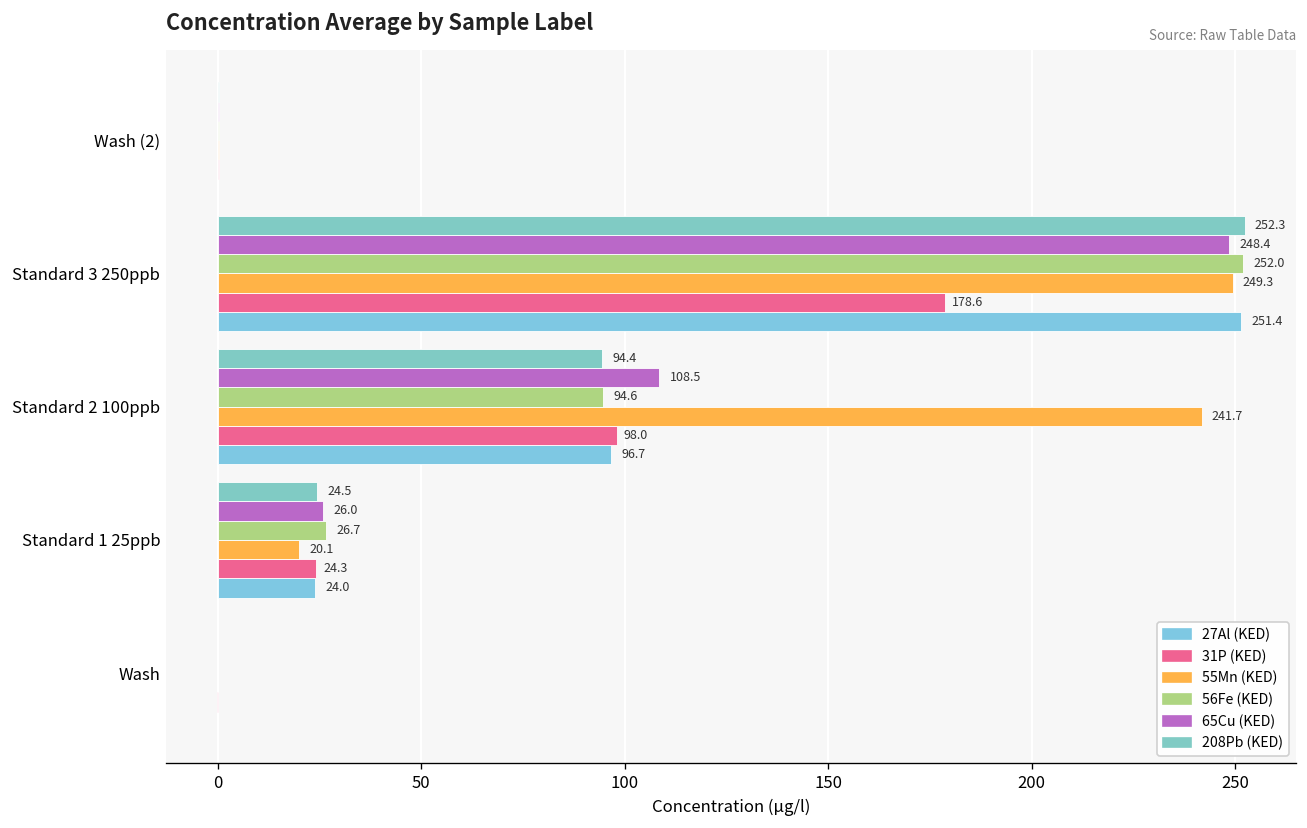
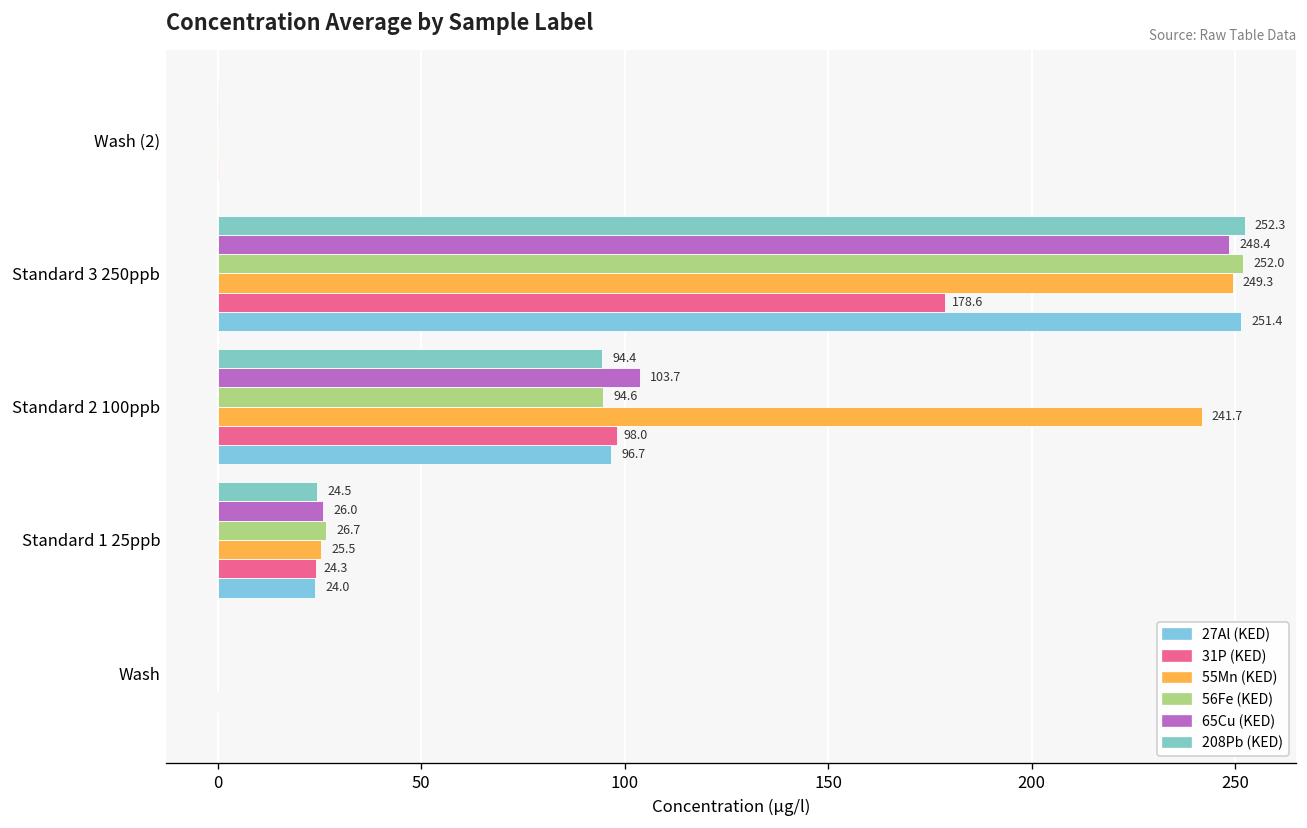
  {
    "31P (KED)": {
      "Standard 3 250ppb": 178.6,
      "Standard 2 100ppb": 98.0,
      "Standard 1 25ppb": 24.3
    },
    "55Mn (KED)": {
      "Standard 3 250ppb": 249.3,
      "Standard 2 100ppb": 241.7,
-     "Standard 1 25ppb": 20.1
+     "Standard 1 25ppb": 25.5
    },
    "56Fe (KED)": {
      "Standard 3 250ppb": 252.0,
      "Standard 2 100ppb": 94.6,
      "Standard 1 25ppb": 26.7
    },
    "65Cu (KED)": {
      "Standard 3 250ppb": 248.4,
-     "Standard 2 100ppb": 108.5,
+     "Standard 2 100ppb": 103.7,
      "Standard 1 25ppb": 26.0
    }
  }
